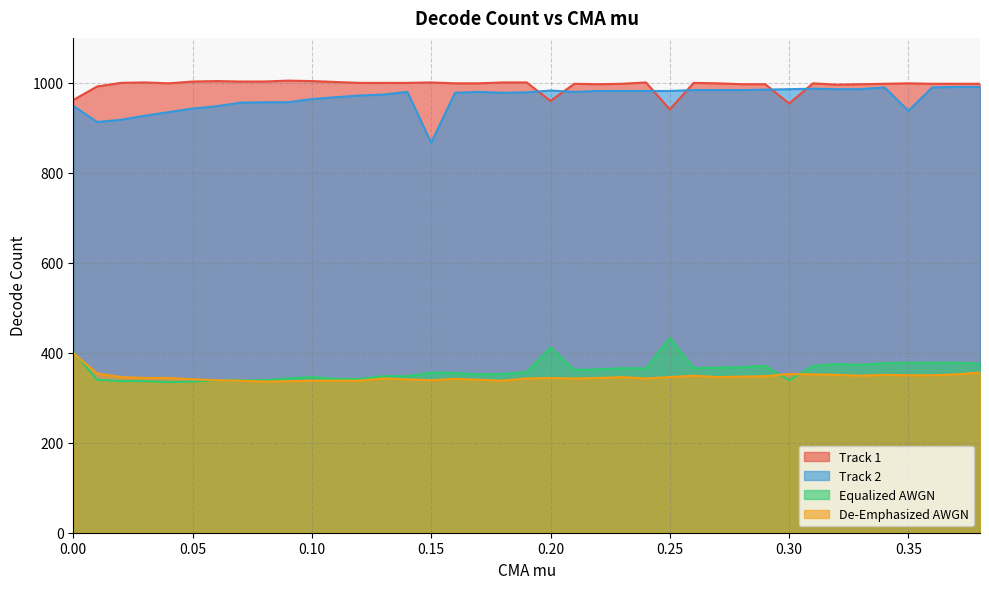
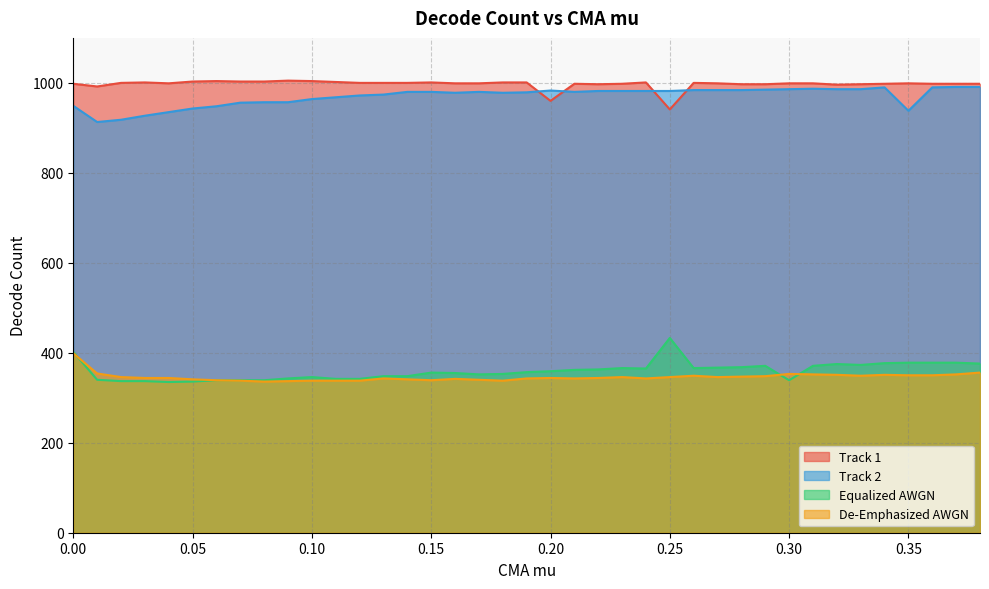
  {
    "Track 1": {
-     "0.00": 960,
+     "0.00": 1000,
      "0.05": 1000,
      "0.10": 1000,
      "0.15": 1000,
      "0.20": 960,
      "0.25": 940,
-     "0.30": 950,
+     "0.30": 1000,
      "0.35": 1000
    },
    "Track 2": {
      "0.00": 950,
      "0.05": 940,
      "0.10": 960,
-     "0.15": 870,
+     "0.15": 980,
      "0.20": 980,
      "0.25": 980,
      "0.30": 990,
      "0.35": 940
    },
    "Equalized AWGN": {
      "0.10": 350,
      "0.15": 360,
-     "0.20": 410,
+     "0.20": 360,
      "0.25": 430,
      "0.30": 340,
      "0.35": 380
    },
    "De-Emphasized AWGN": {
      "0.10": 340,
      "0.15": 340,
      "0.20": 340,
      "0.25": 350,
      "0.30": 350,
      "0.35": 350
    }
  }
